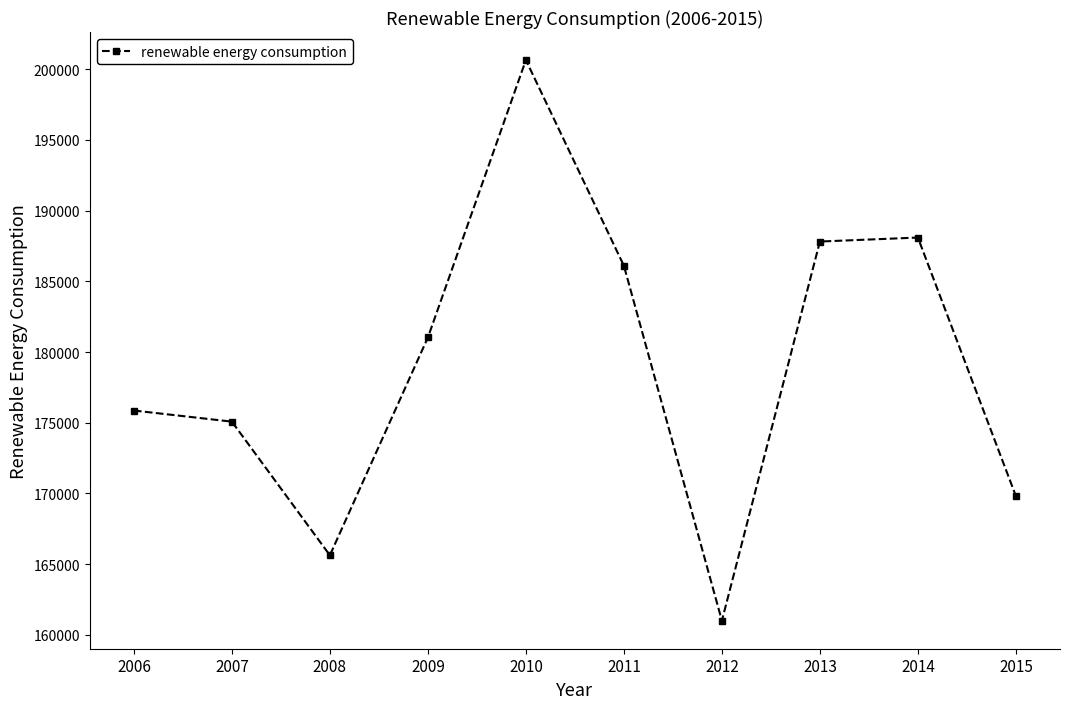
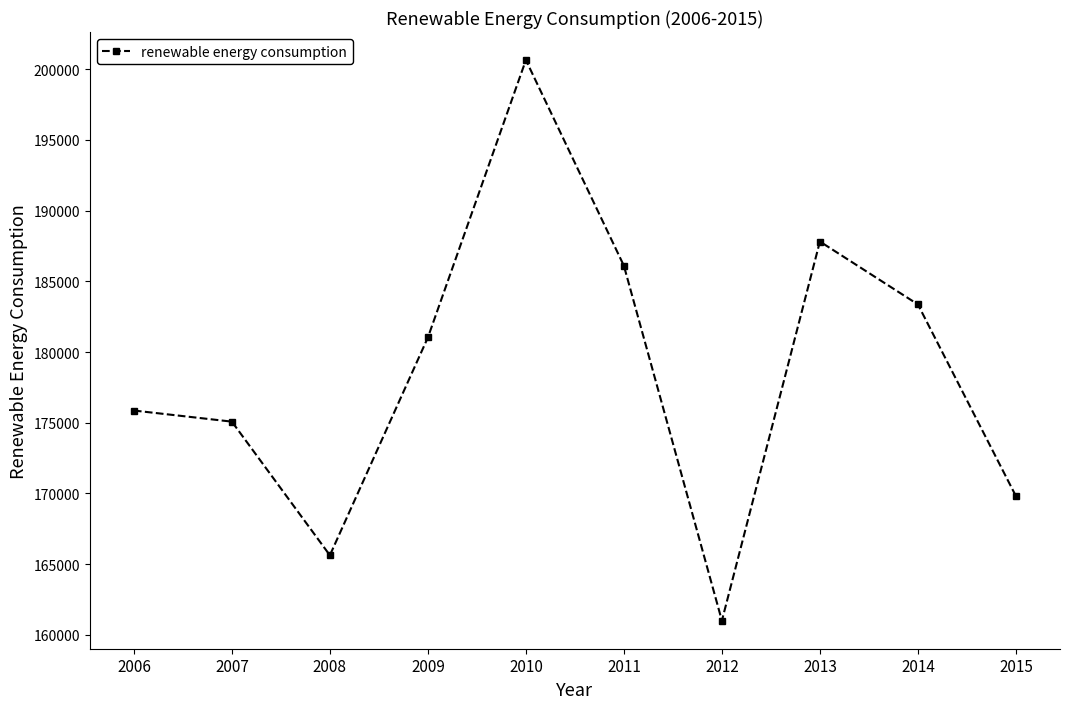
  {
    "2006": 175900,
    "2007": 175100,
    "2008": 165600,
    "2009": 181000,
    "2010": 200600,
    "2011": 186100,
    "2012": 161000,
    "2013": 187800,
-   "2014": 188100,
+   "2014": 183400,
    "2015": 169800
  }
